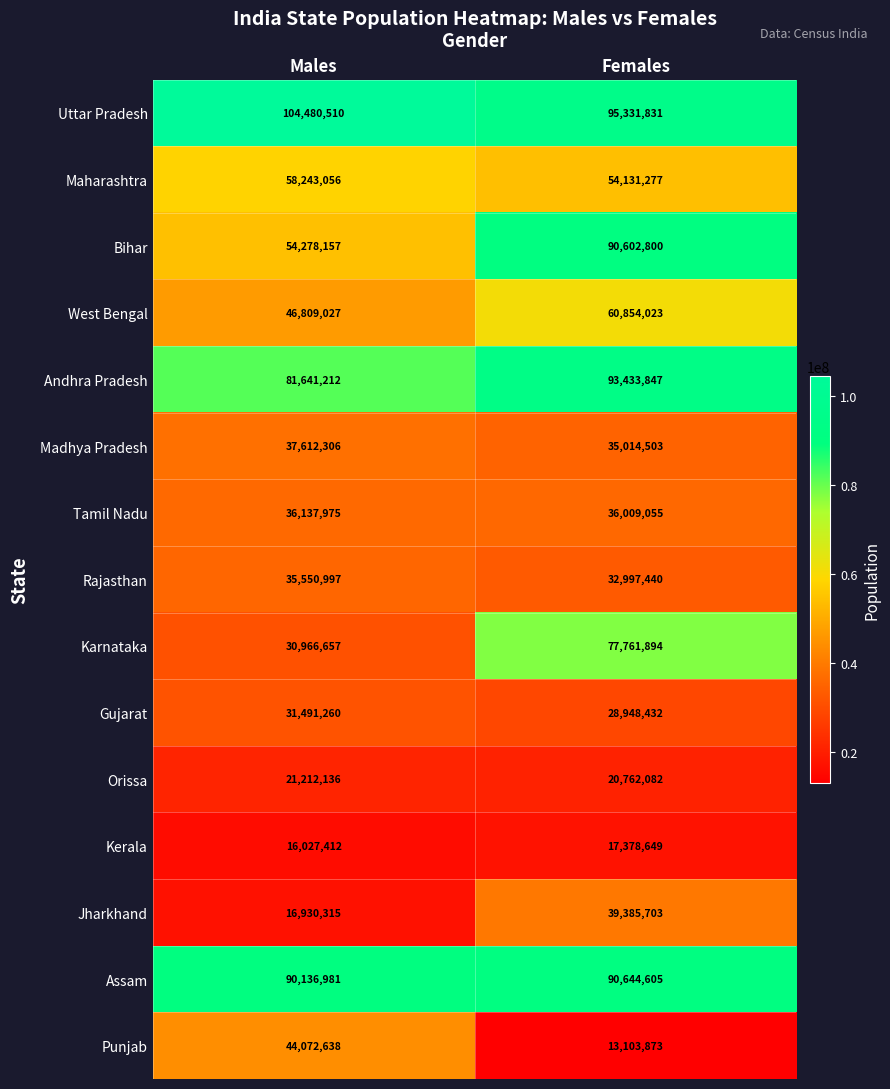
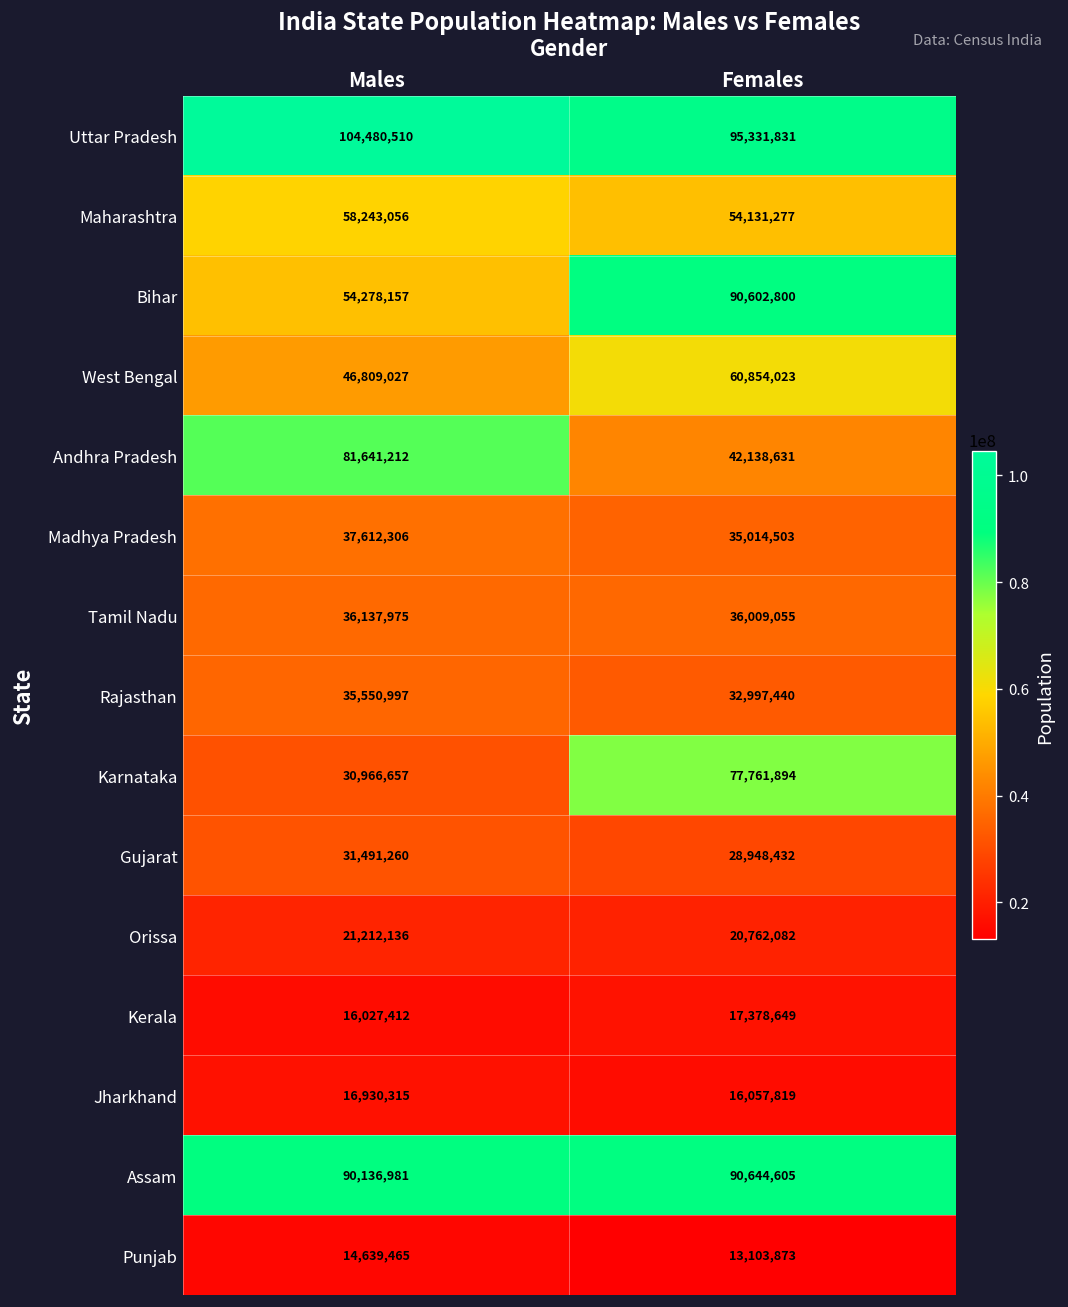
  {
    "Uttar Pradesh": {
      "Males": "104,480,510",
      "Females": "95,331,831"
    },
    "Maharashtra": {
      "Males": "58,243,056",
      "Females": "54,131,277"
    },
    "Bihar": {
      "Males": "54,278,157",
      "Females": "90,602,800"
    },
    "West Bengal": {
      "Males": "46,809,027",
      "Females": "60,854,023"
    },
    "Andhra Pradesh": {
      "Males": "81,641,212",
-     "Females": "93,433,847"
+     "Females": "42,138,631"
    },
    "Madhya Pradesh": {
      "Males": "37,612,306",
      "Females": "35,014,503"
    },
    "Tamil Nadu": {
      "Males": "36,137,975",
      "Females": "36,009,055"
    },
    "Rajasthan": {
      "Males": "35,550,997",
      "Females": "32,997,440"
    },
    "Karnataka": {
      "Males": "30,966,657",
      "Females": "77,761,894"
    },
    "Gujarat": {
      "Males": "31,491,260",
      "Females": "28,948,432"
    },
    "Orissa": {
      "Males": "21,212,136",
      "Females": "20,762,082"
    },
    "Kerala": {
      "Males": "16,027,412",
      "Females": "17,378,649"
    },
    "Jharkhand": {
      "Males": "16,930,315",
-     "Females": "39,385,703"
+     "Females": "16,057,819"
    },
    "Assam": {
      "Males": "90,136,981",
      "Females": "90,644,605"
    },
    "Punjab": {
-     "Males": "44,072,638",
+     "Males": "14,639,465",
      "Females": "13,103,873"
    }
  }
